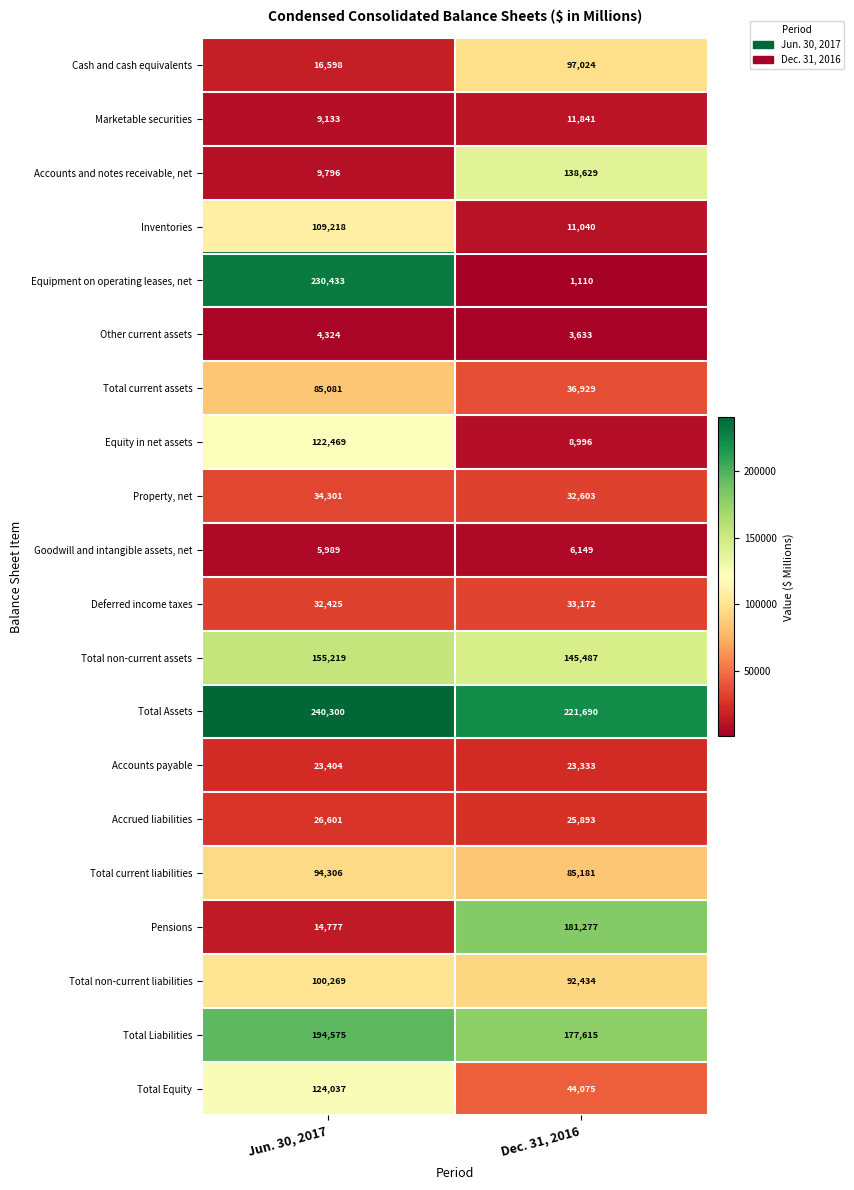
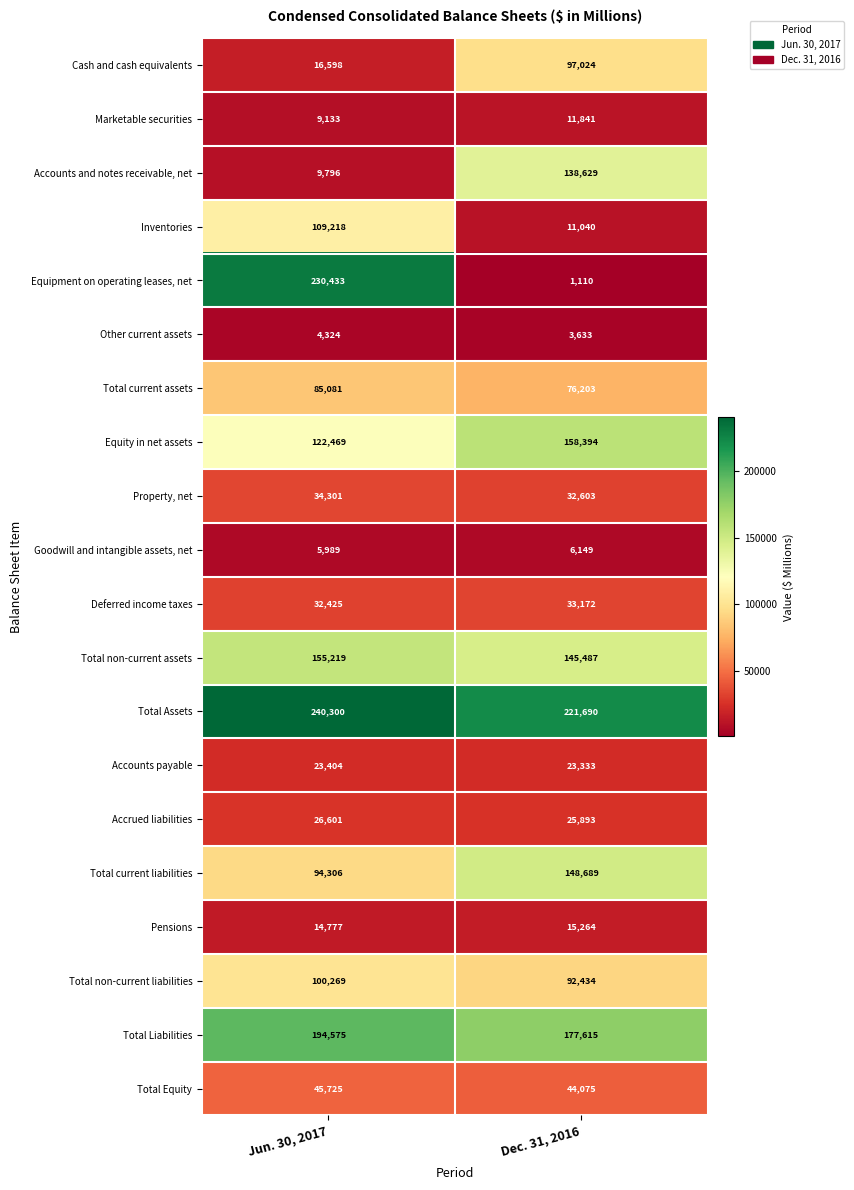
  {
    "Cash and cash equivalents": {
      "Jun. 30, 2017": "16,598",
      "Dec. 31, 2016": "97,024"
    },
    "Marketable securities": {
      "Jun. 30, 2017": "9,133",
      "Dec. 31, 2016": "11,841"
    },
    "Accounts and notes receivable, net": {
      "Jun. 30, 2017": "9,796",
      "Dec. 31, 2016": "138,629"
    },
    "Inventories": {
      "Jun. 30, 2017": "109,218",
      "Dec. 31, 2016": "11,040"
    },
    "Equipment on operating leases, net": {
      "Jun. 30, 2017": "230,433",
      "Dec. 31, 2016": "1,110"
    },
    "Other current assets": {
      "Jun. 30, 2017": "4,324",
      "Dec. 31, 2016": "3,633"
    },
    "Total current assets": {
      "Jun. 30, 2017": "85,081",
-     "Dec. 31, 2016": "36,929"
+     "Dec. 31, 2016": "76,203"
    },
    "Equity in net assets": {
      "Jun. 30, 2017": "122,469",
-     "Dec. 31, 2016": "8,996"
+     "Dec. 31, 2016": "158,394"
    },
    "Property, net": {
      "Jun. 30, 2017": "34,301",
      "Dec. 31, 2016": "32,603"
    },
    "Goodwill and intangible assets, net": {
      "Jun. 30, 2017": "5,989",
      "Dec. 31, 2016": "6,149"
    },
    "Deferred income taxes": {
      "Jun. 30, 2017": "32,425",
      "Dec. 31, 2016": "33,172"
    },
    "Total non-current assets": {
      "Jun. 30, 2017": "155,219",
      "Dec. 31, 2016": "145,487"
    },
    "Total Assets": {
      "Jun. 30, 2017": "240,300",
      "Dec. 31, 2016": "221,690"
    },
    "Accounts payable": {
      "Jun. 30, 2017": "23,404",
      "Dec. 31, 2016": "23,333"
    },
    "Accrued liabilities": {
      "Jun. 30, 2017": "26,601",
      "Dec. 31, 2016": "25,893"
    },
    "Total current liabilities": {
      "Jun. 30, 2017": "94,306",
-     "Dec. 31, 2016": "85,181"
+     "Dec. 31, 2016": "148,689"
    },
    "Pensions": {
      "Jun. 30, 2017": "14,777",
-     "Dec. 31, 2016": "181,277"
+     "Dec. 31, 2016": "15,264"
    },
    "Total non-current liabilities": {
      "Jun. 30, 2017": "100,269",
      "Dec. 31, 2016": "92,434"
    },
    "Total Liabilities": {
      "Jun. 30, 2017": "194,575",
      "Dec. 31, 2016": "177,615"
    },
    "Total Equity": {
-     "Jun. 30, 2017": "124,037",
+     "Jun. 30, 2017": "45,725",
      "Dec. 31, 2016": "44,075"
    }
  }
